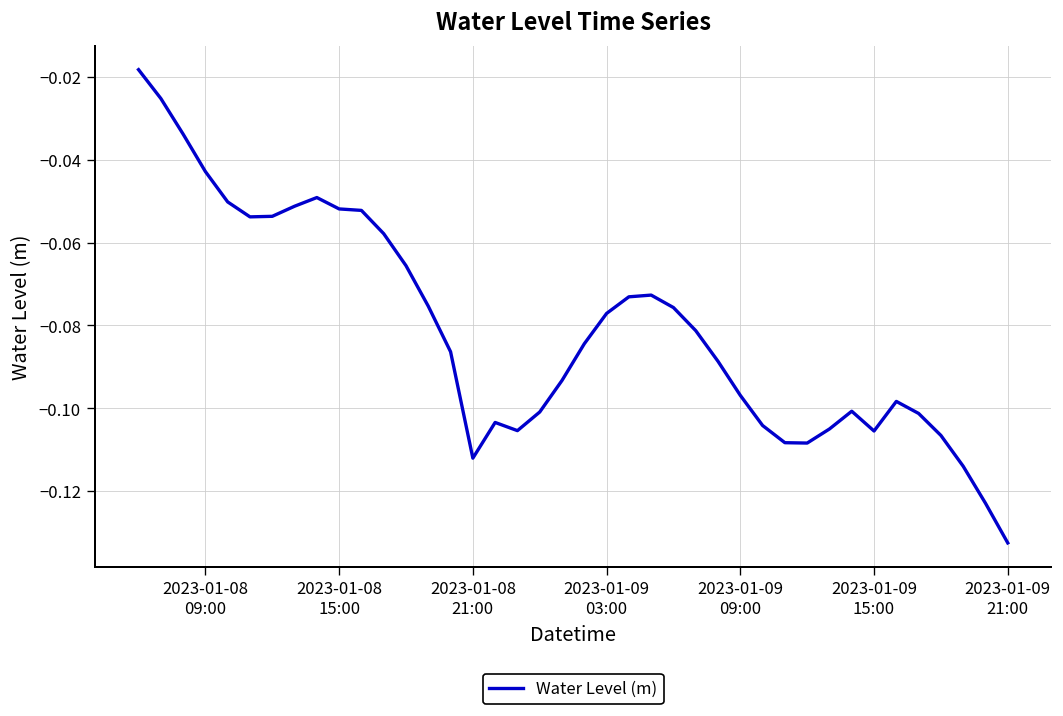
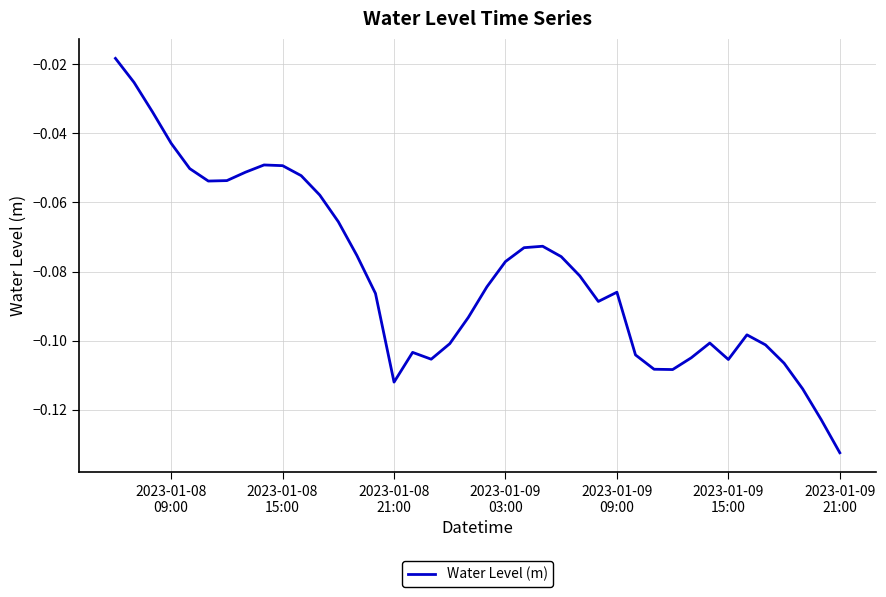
  {
    "2023-01-08 09:00": -0.043,
-   "2023-01-08 15:00": -0.052,
+   "2023-01-08 15:00": -0.049,
    "2023-01-08 21:00": -0.112,
    "2023-01-09 03:00": -0.077,
-   "2023-01-09 09:00": -0.097,
+   "2023-01-09 09:00": -0.086,
    "2023-01-09 15:00": -0.105,
    "2023-01-09 21:00": -0.132
  }
